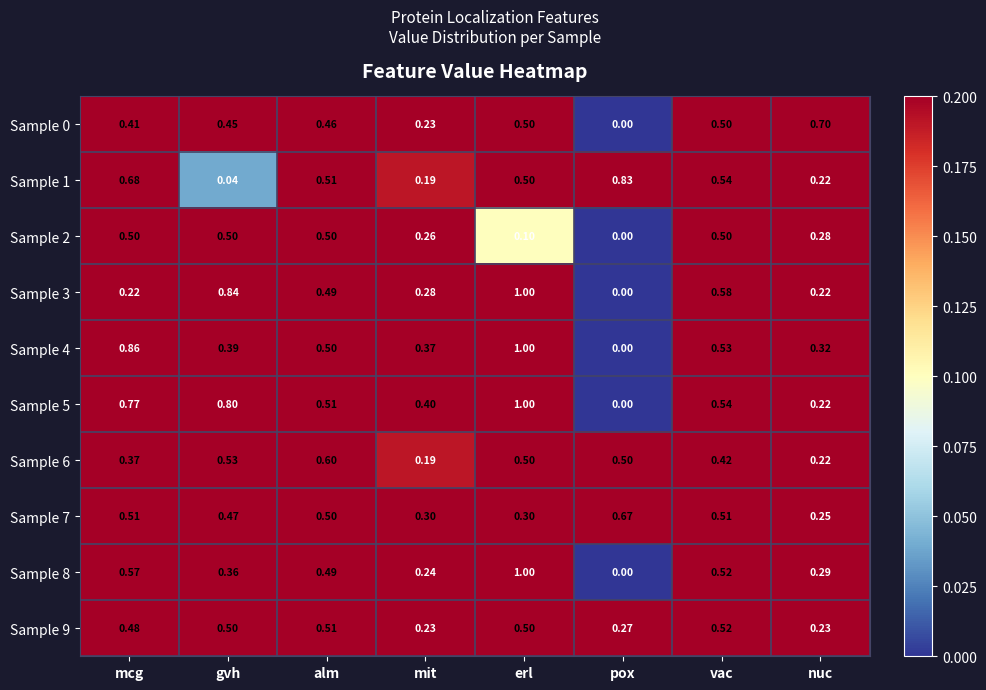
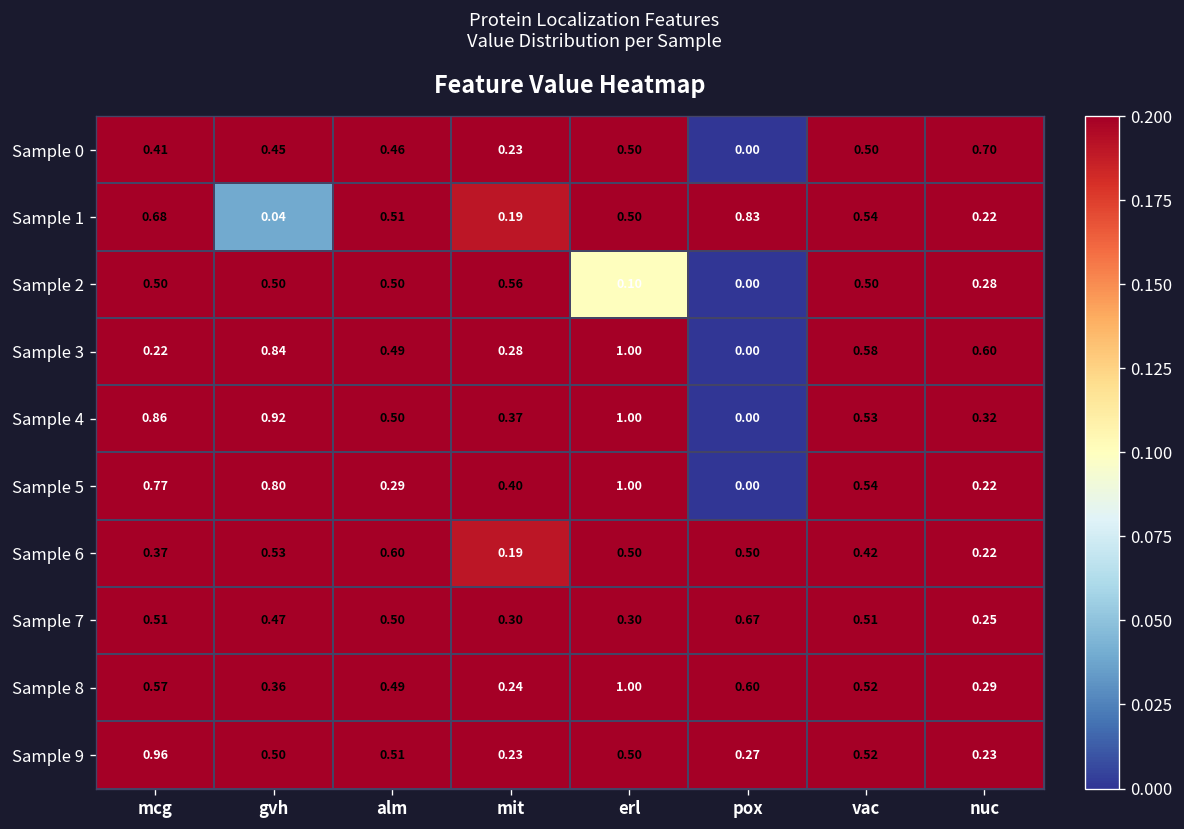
  {
    "Sample 0": {
      "mcg": 0.41,
      "gvh": 0.45,
      "alm": 0.46,
      "mit": 0.23,
      "erl": 0.50,
      "pox": 0.00,
      "vac": 0.50,
      "nuc": 0.70
    },
    "Sample 1": {
      "mcg": 0.68,
      "gvh": 0.04,
      "alm": 0.51,
      "mit": 0.19,
      "erl": 0.50,
      "pox": 0.83,
      "vac": 0.54,
      "nuc": 0.22
    },
    "Sample 2": {
      "mcg": 0.50,
      "gvh": 0.50,
      "alm": 0.50,
-     "mit": 0.26,
+     "mit": 0.56,
      "erl": 0.10,
      "pox": 0.00,
      "vac": 0.50,
      "nuc": 0.28
    },
    "Sample 3": {
      "mcg": 0.22,
      "gvh": 0.84,
      "alm": 0.49,
      "mit": 0.28,
      "erl": 1.00,
      "pox": 0.00,
      "vac": 0.58,
-     "nuc": 0.22
+     "nuc": 0.60
    },
    "Sample 4": {
      "mcg": 0.86,
-     "gvh": 0.39,
+     "gvh": 0.92,
      "alm": 0.50,
      "mit": 0.37,
      "erl": 1.00,
      "pox": 0.00,
      "vac": 0.53,
      "nuc": 0.32
    },
    "Sample 5": {
      "mcg": 0.77,
      "gvh": 0.80,
-     "alm": 0.51,
+     "alm": 0.29,
      "mit": 0.40,
      "erl": 1.00,
      "pox": 0.00,
      "vac": 0.54,
      "nuc": 0.22
    },
    "Sample 6": {
      "mcg": 0.37,
      "gvh": 0.53,
      "alm": 0.60,
      "mit": 0.19,
      "erl": 0.50,
      "pox": 0.50,
      "vac": 0.42,
      "nuc": 0.22
    },
    "Sample 7": {
      "mcg": 0.51,
      "gvh": 0.47,
      "alm": 0.50,
      "mit": 0.30,
      "erl": 0.30,
      "pox": 0.67,
      "vac": 0.51,
      "nuc": 0.25
    },
    "Sample 8": {
      "mcg": 0.57,
      "gvh": 0.36,
      "alm": 0.49,
      "mit": 0.24,
      "erl": 1.00,
-     "pox": 0.00,
+     "pox": 0.60,
      "vac": 0.52,
      "nuc": 0.29
    },
    "Sample 9": {
-     "mcg": 0.48,
+     "mcg": 0.96,
      "gvh": 0.50,
      "alm": 0.51,
      "mit": 0.23,
      "erl": 0.50,
      "pox": 0.27,
      "vac": 0.52,
      "nuc": 0.23
    }
  }
